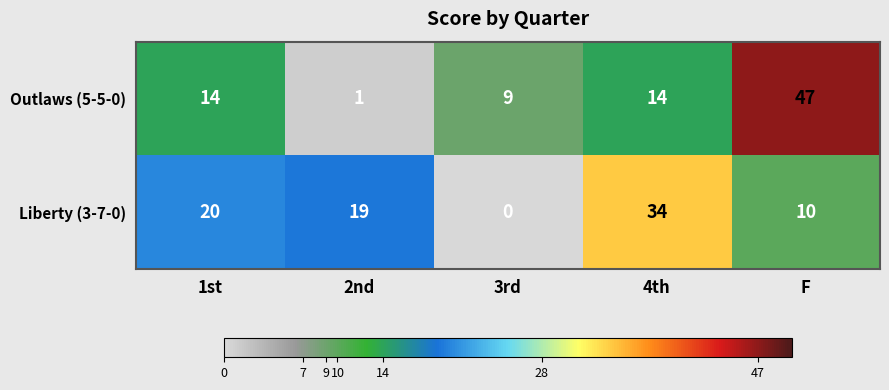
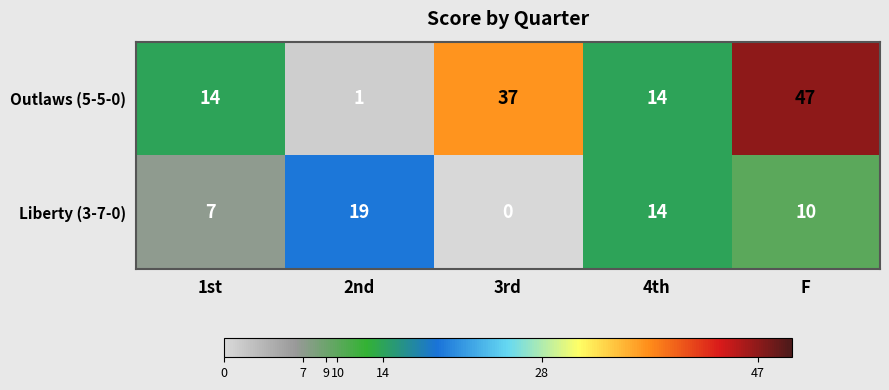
  {
    "Outlaws (5-5-0)": {
      "1st": 14,
      "2nd": 1,
-     "3rd": 9,
+     "3rd": 37,
      "4th": 14,
      "F": 47
    },
    "Liberty (3-7-0)": {
-     "1st": 20,
+     "1st": 7,
      "2nd": 19,
-     "4th": 34,
+     "4th": 14,
      "F": 10
    }
  }
